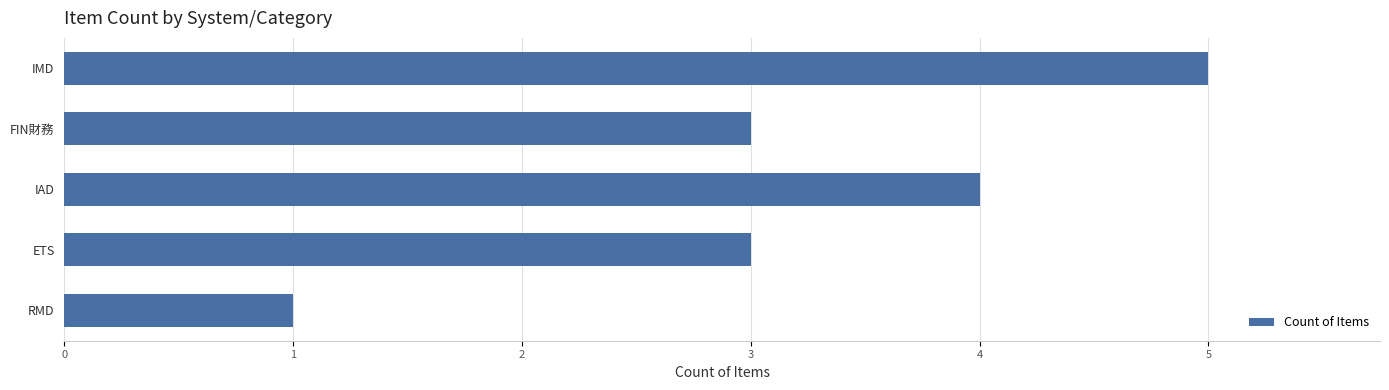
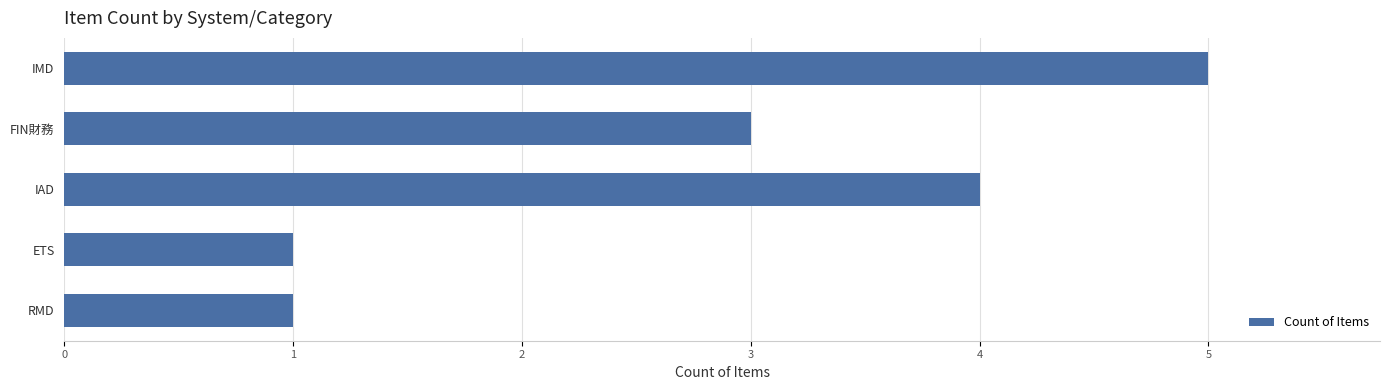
  {
    "IMD": 5,
    "FIN財務": 3,
    "IAD": 4,
-   "ETS": 3,
+   "ETS": 1,
    "RMD": 1
  }
